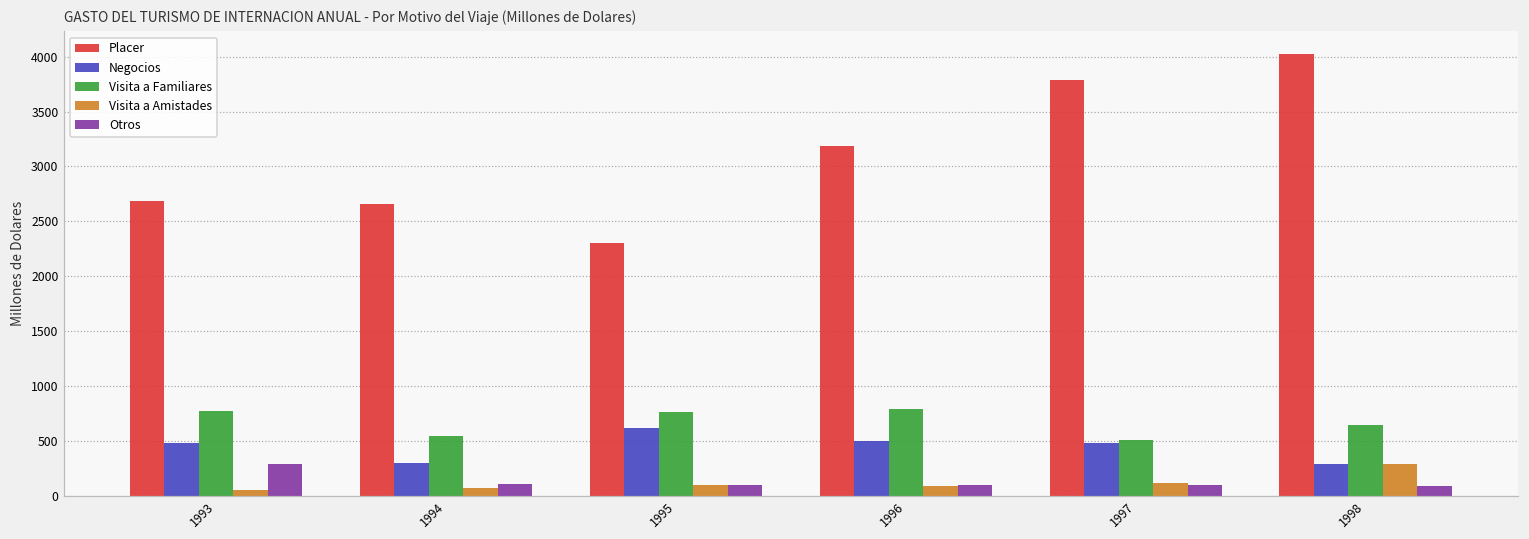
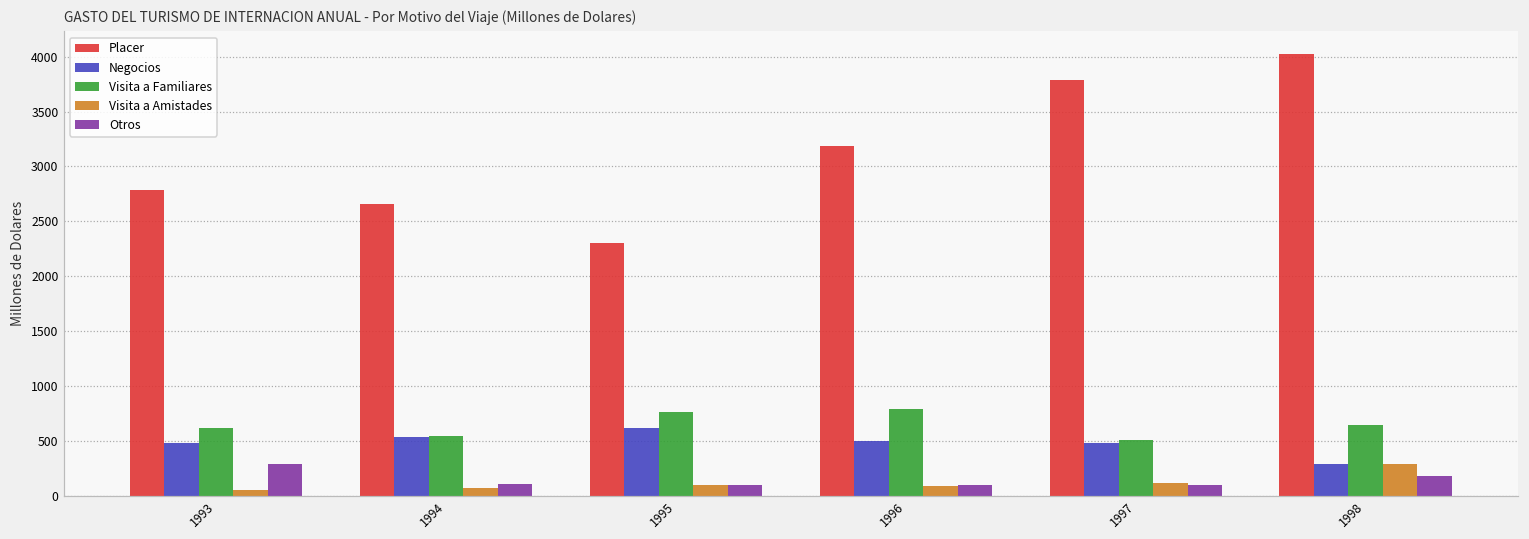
  {
    "Placer": {
-     "1993": 2700,
+     "1993": 2800,
      "1994": 2700,
      "1995": 2300,
      "1996": 3200,
      "1997": 3800,
      "1998": 4000
    },
    "Negocios": {
      "1993": 500,
-     "1994": 300,
+     "1994": 500,
      "1995": 600,
      "1996": 500,
      "1997": 500,
      "1998": 300
    },
    "Visita a Familiares": {
-     "1993": 800,
+     "1993": 600,
      "1994": 500,
      "1995": 800,
      "1996": 800,
      "1997": 500,
      "1998": 600
    },
    "Visita a Amistades": {
      "1993": 100,
      "1994": 100,
      "1995": 100,
      "1996": 100,
      "1997": 100,
      "1998": 300
    },
    "Otros": {
      "1993": 300,
      "1994": 100,
      "1995": 100,
      "1996": 100,
      "1997": 100,
-     "1998": 100
+     "1998": 200
    }
  }
